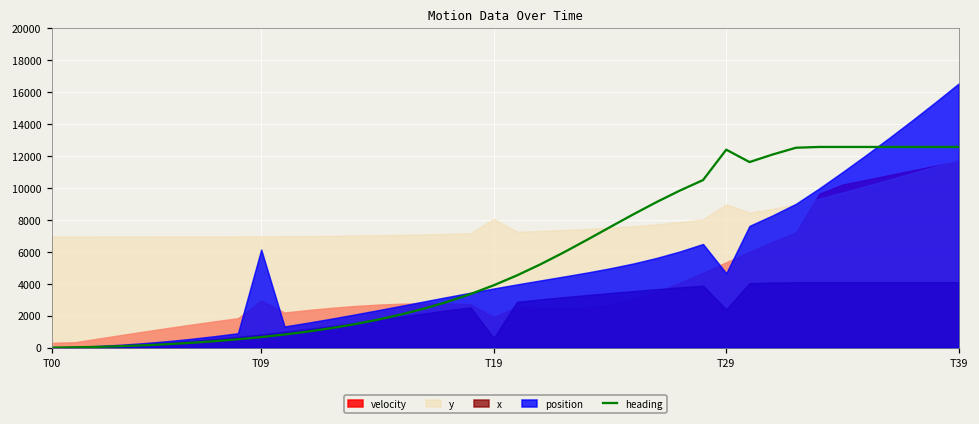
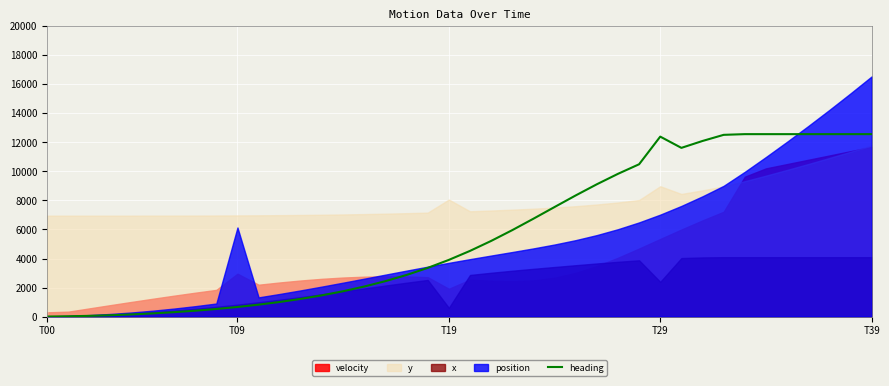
  {
    "velocity": {
      "T00": 300,
      "T09": 3000,
      "T19": 1900,
      "T29": 5300
    },
    "heading": {
      "T19": 3900,
      "T29": 12400,
      "T39": 12600
    },
    "y": {
      "T00": 7000,
      "T09": 7000,
      "T19": 8100,
      "T29": 9000
    },
    "x": {
      "T19": 600,
      "T29": 2400,
      "T39": 4100
    },
    "position": {
      "T09": 6100,
      "T19": 3700,
-     "T29": 4700,
+     "T29": 7000,
      "T39": 16500
    }
  }
